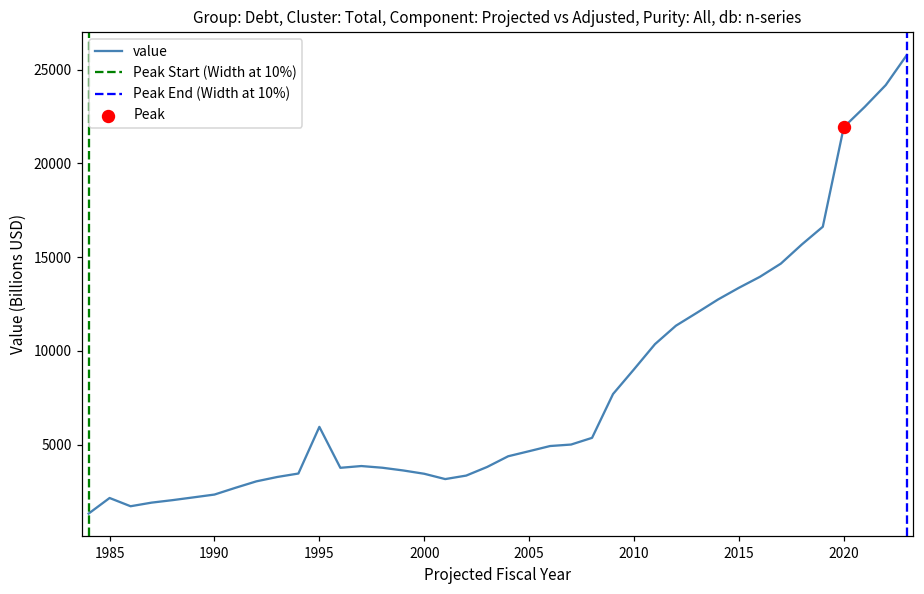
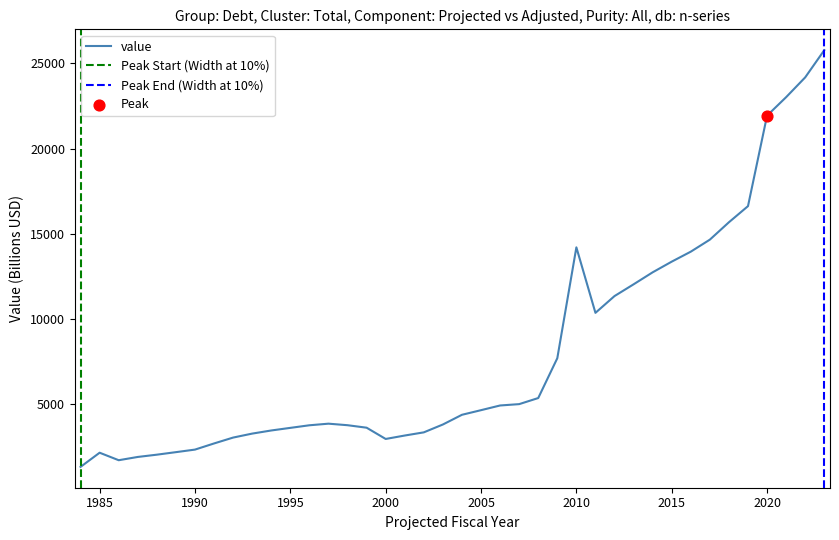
  {
    "value": {
      "1985": 2200,
      "1990": 2300,
-     "1995": 6000,
-     "2000": 3500,
+     "1995": 3600,
+     "2000": 3000,
      "2005": 4700,
-     "2010": 9000,
+     "2010": 14200,
      "2015": 13400
    }
  }
